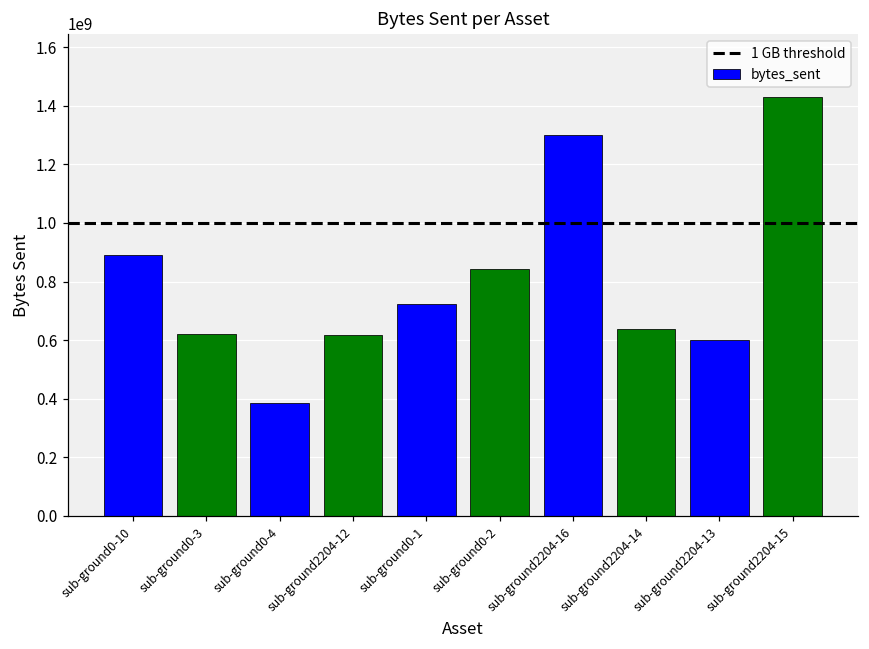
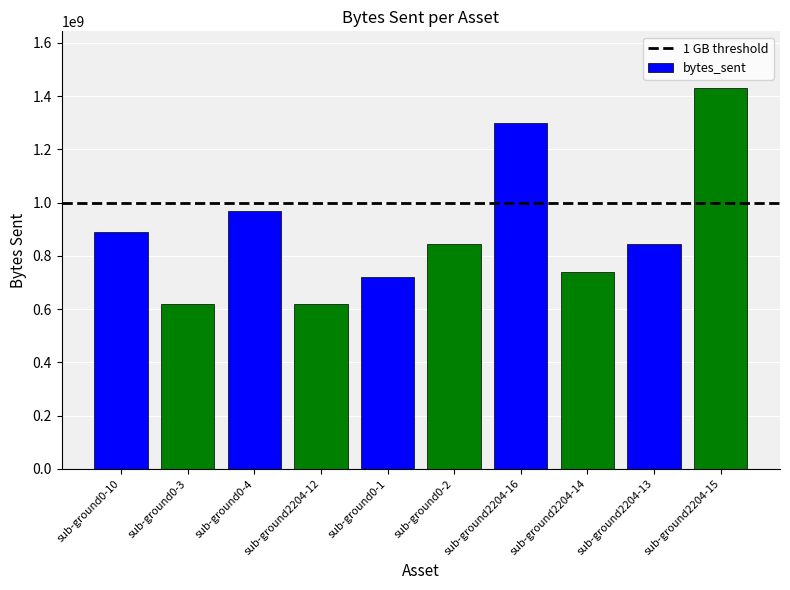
  {
    "sub-ground0-10": 890000000,
    "sub-ground0-3": 620000000,
-   "sub-ground0-4": 380000000,
+   "sub-ground0-4": 970000000,
    "sub-ground2204-12": 620000000,
    "sub-ground0-1": 720000000,
    "sub-ground0-2": 840000000,
    "sub-ground2204-16": 1300000000,
-   "sub-ground2204-14": 640000000,
-   "sub-ground2204-13": 600000000,
+   "sub-ground2204-14": 740000000,
+   "sub-ground2204-13": 840000000,
    "sub-ground2204-15": 1430000000
  }
